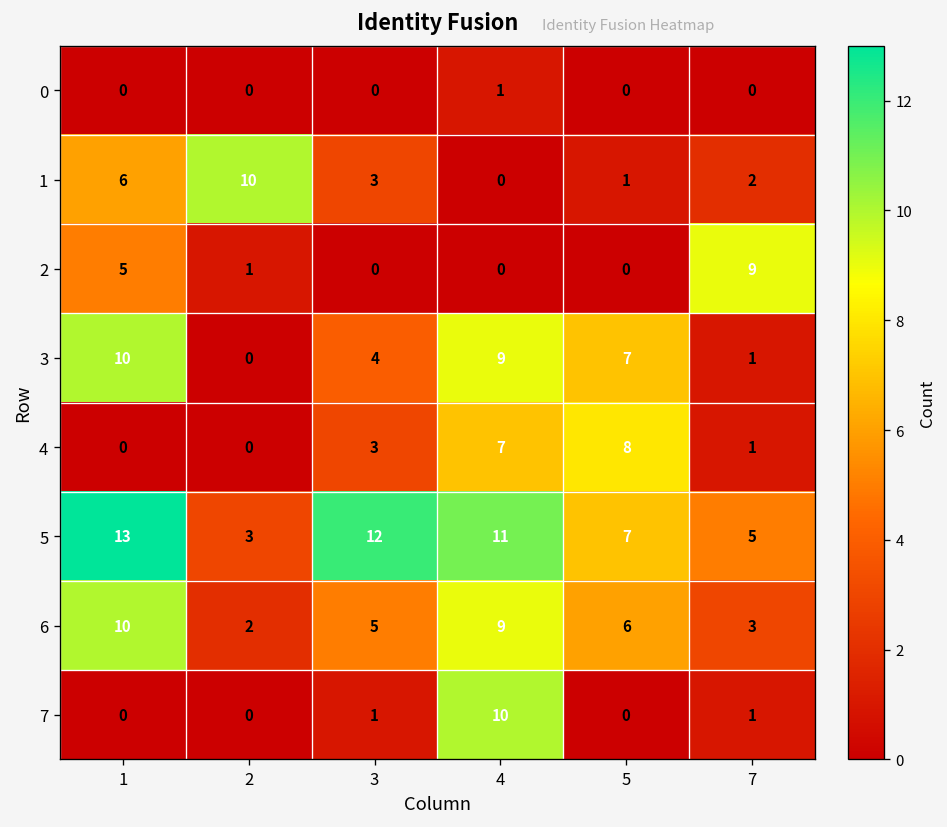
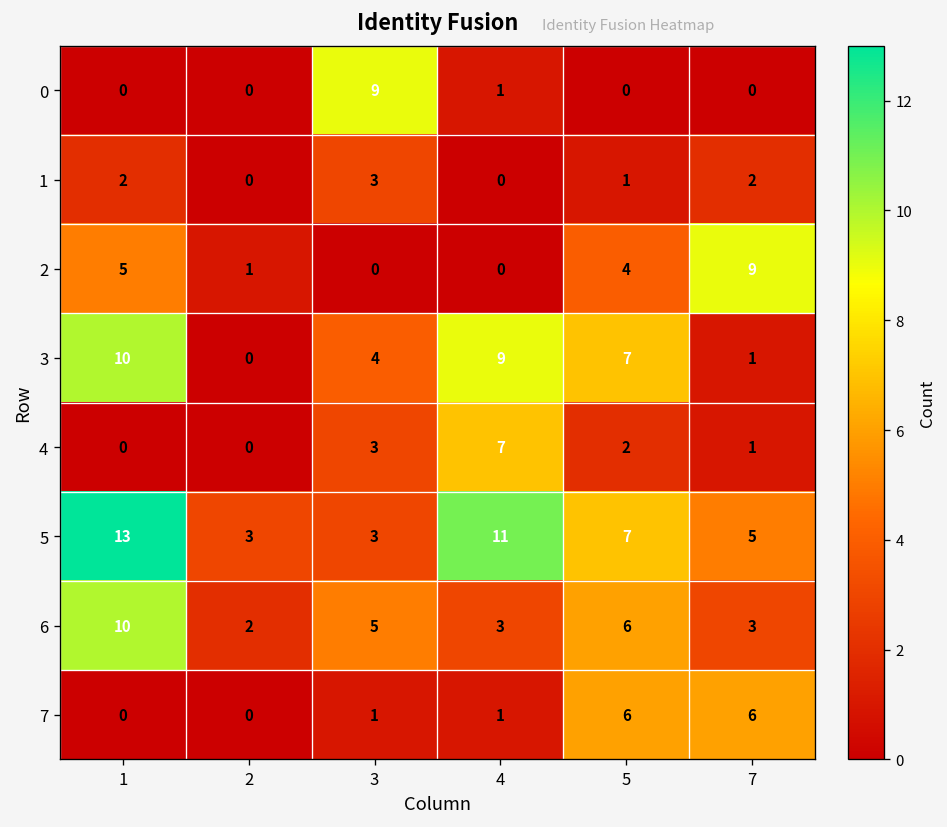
  {
    "0": {
      "1": 0,
      "2": 0,
-     "3": 0,
+     "3": 9,
      "4": 1,
      "5": 0,
      "7": 0
    },
    "1": {
-     "1": 6,
-     "2": 10,
+     "1": 2,
+     "2": 0,
      "3": 3,
      "4": 0,
      "5": 1,
      "7": 2
    },
    "2": {
      "1": 5,
      "2": 1,
      "3": 0,
      "4": 0,
-     "5": 0,
+     "5": 4,
      "7": 9
    },
    "3": {
      "1": 10,
      "2": 0,
      "3": 4,
      "4": 9,
      "5": 7,
      "7": 1
    },
    "4": {
      "1": 0,
      "2": 0,
      "3": 3,
      "4": 7,
-     "5": 8,
+     "5": 2,
      "7": 1
    },
    "5": {
      "1": 13,
      "2": 3,
-     "3": 12,
+     "3": 3,
      "4": 11,
      "5": 7,
      "7": 5
    },
    "6": {
      "1": 10,
      "2": 2,
      "3": 5,
-     "4": 9,
+     "4": 3,
      "5": 6,
      "7": 3
    },
    "7": {
      "1": 0,
      "2": 0,
      "3": 1,
-     "4": 10,
-     "5": 0,
-     "7": 1
+     "4": 1,
+     "5": 6,
+     "7": 6
    }
  }
